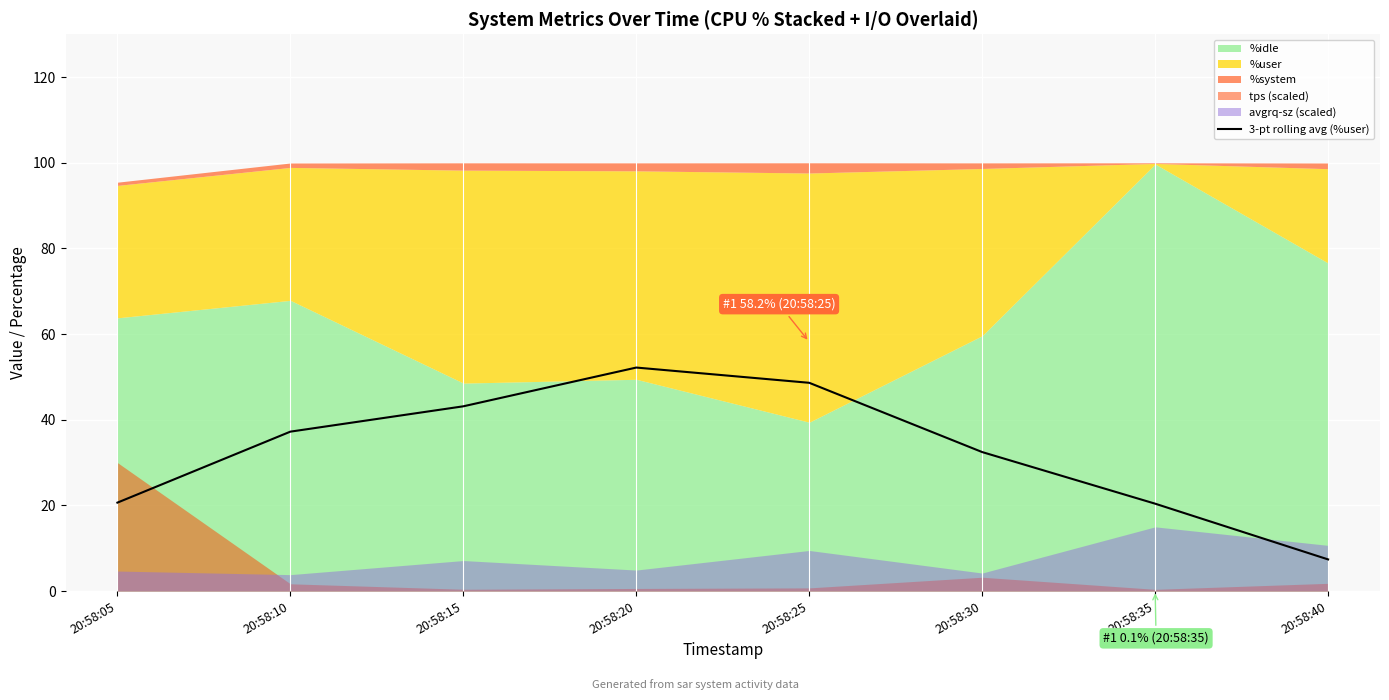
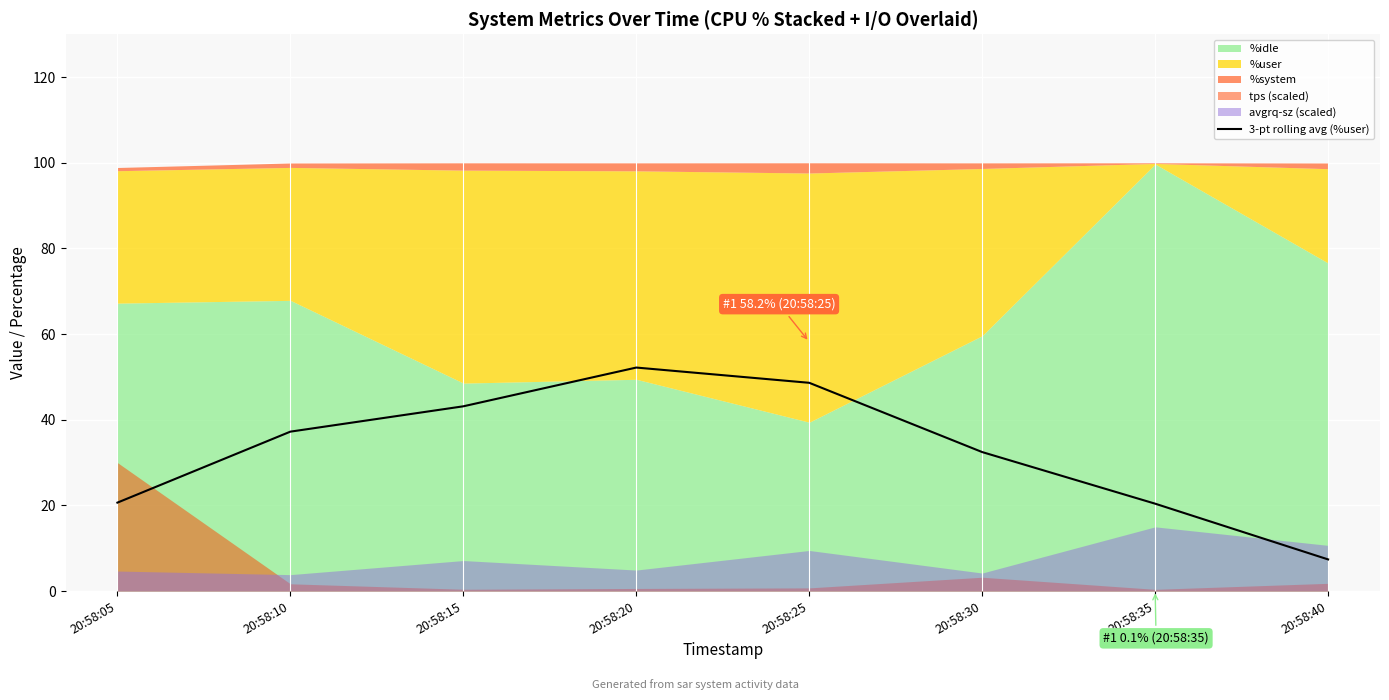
  {
    "%idle": {
-     "20:58:05": 64,
+     "20:58:05": 67,
      "20:58:10": 68,
      "20:58:15": 49,
      "20:58:20": 49,
      "20:58:25": 39,
      "20:58:30": 60,
      "20:58:40": 77
    },
    "3-pt rolling avg (%user)": {
      "20:58:05": 21,
      "20:58:10": 37,
      "20:58:15": 43,
      "20:58:20": 52,
      "20:58:25": 49,
      "20:58:30": 32,
      "20:58:35": 20,
      "20:58:40": 7
    },
    "%user": {
      "20:58:05": 31,
      "20:58:10": 31,
      "20:58:15": 50,
      "20:58:20": 49,
      "20:58:25": 58,
      "20:58:30": 39,
      "20:58:40": 22
    },
    "avgrq-sz (scaled)": {
      "20:58:05": 5,
      "20:58:10": 4,
      "20:58:15": 7,
      "20:58:20": 5,
      "20:58:25": 9,
      "20:58:30": 4,
      "20:58:35": 15,
      "20:58:40": 11
    }
  }
